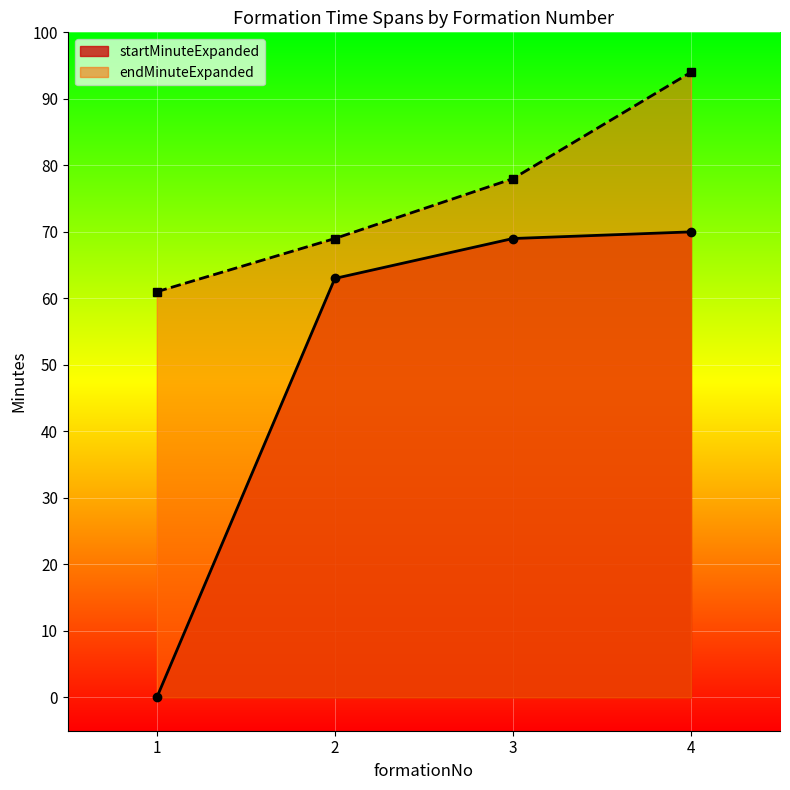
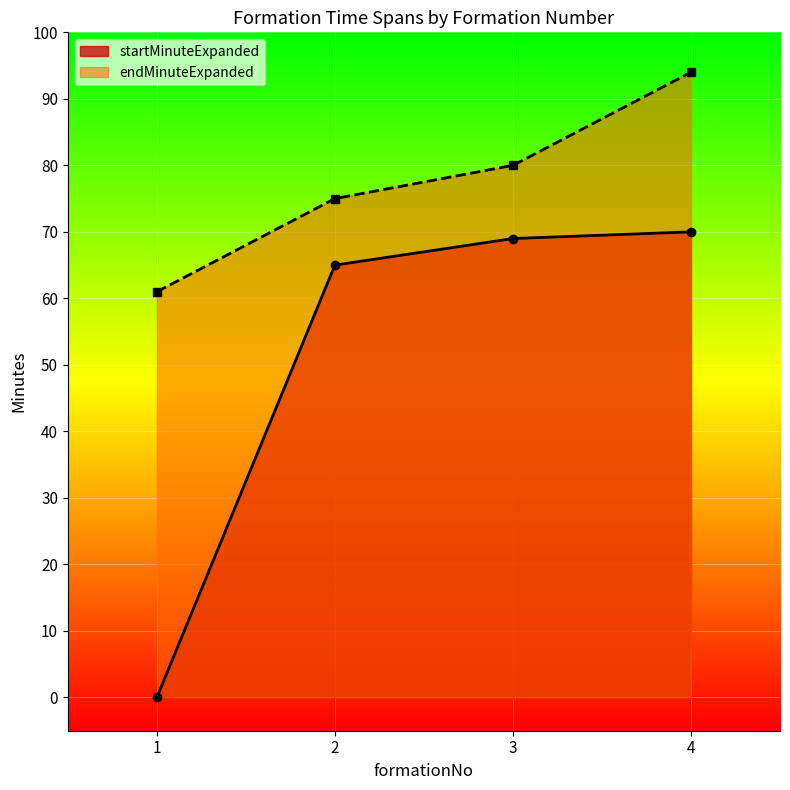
  {
    "startMinuteExpanded": {
      "1": 0,
-     "2": 63,
+     "2": 65,
      "3": 69,
      "4": 70
    },
    "endMinuteExpanded": {
      "1": 61,
-     "2": 69,
-     "3": 78,
+     "2": 75,
+     "3": 80,
      "4": 94
    }
  }
